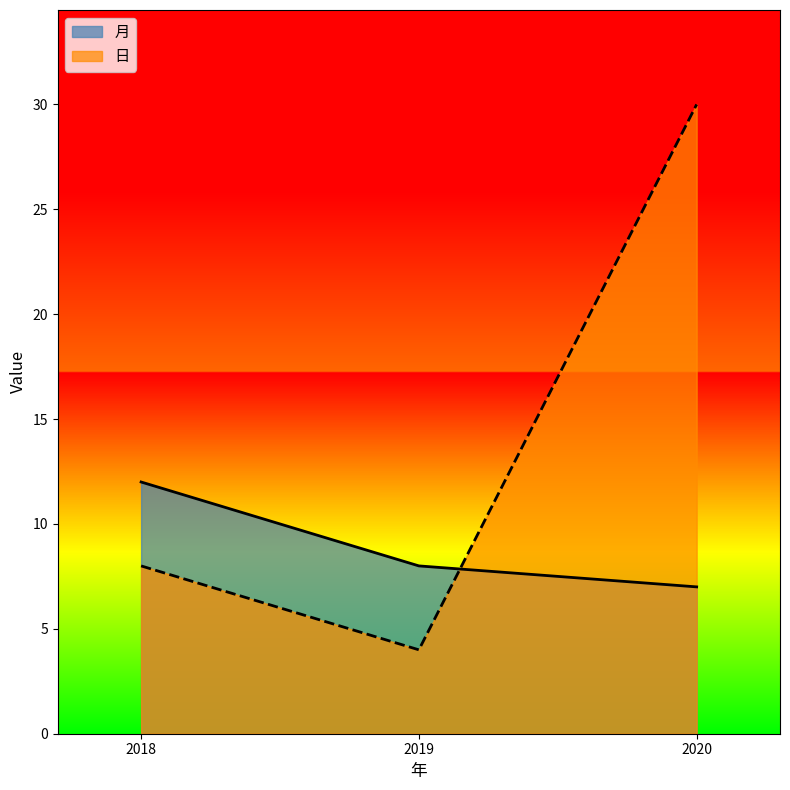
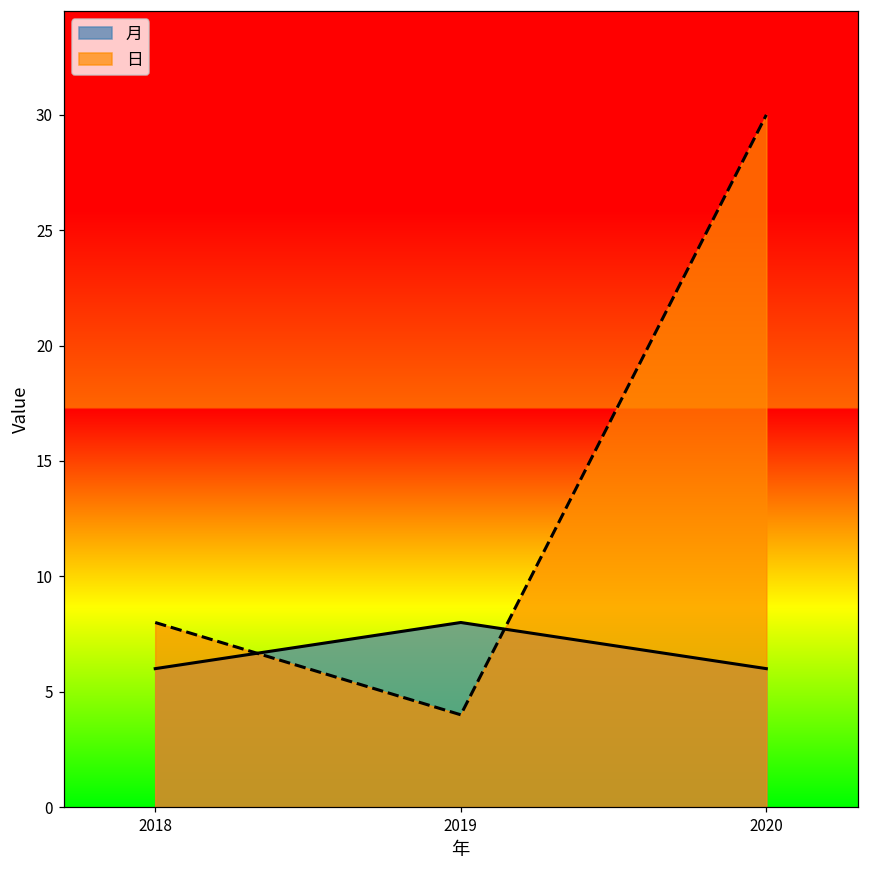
  {
    "月": {
-     "2018": 12,
+     "2018": 6,
      "2019": 8,
-     "2020": 7
+     "2020": 6
    },
    "日": {
      "2018": 8,
      "2019": 4,
      "2020": 30
    }
  }
